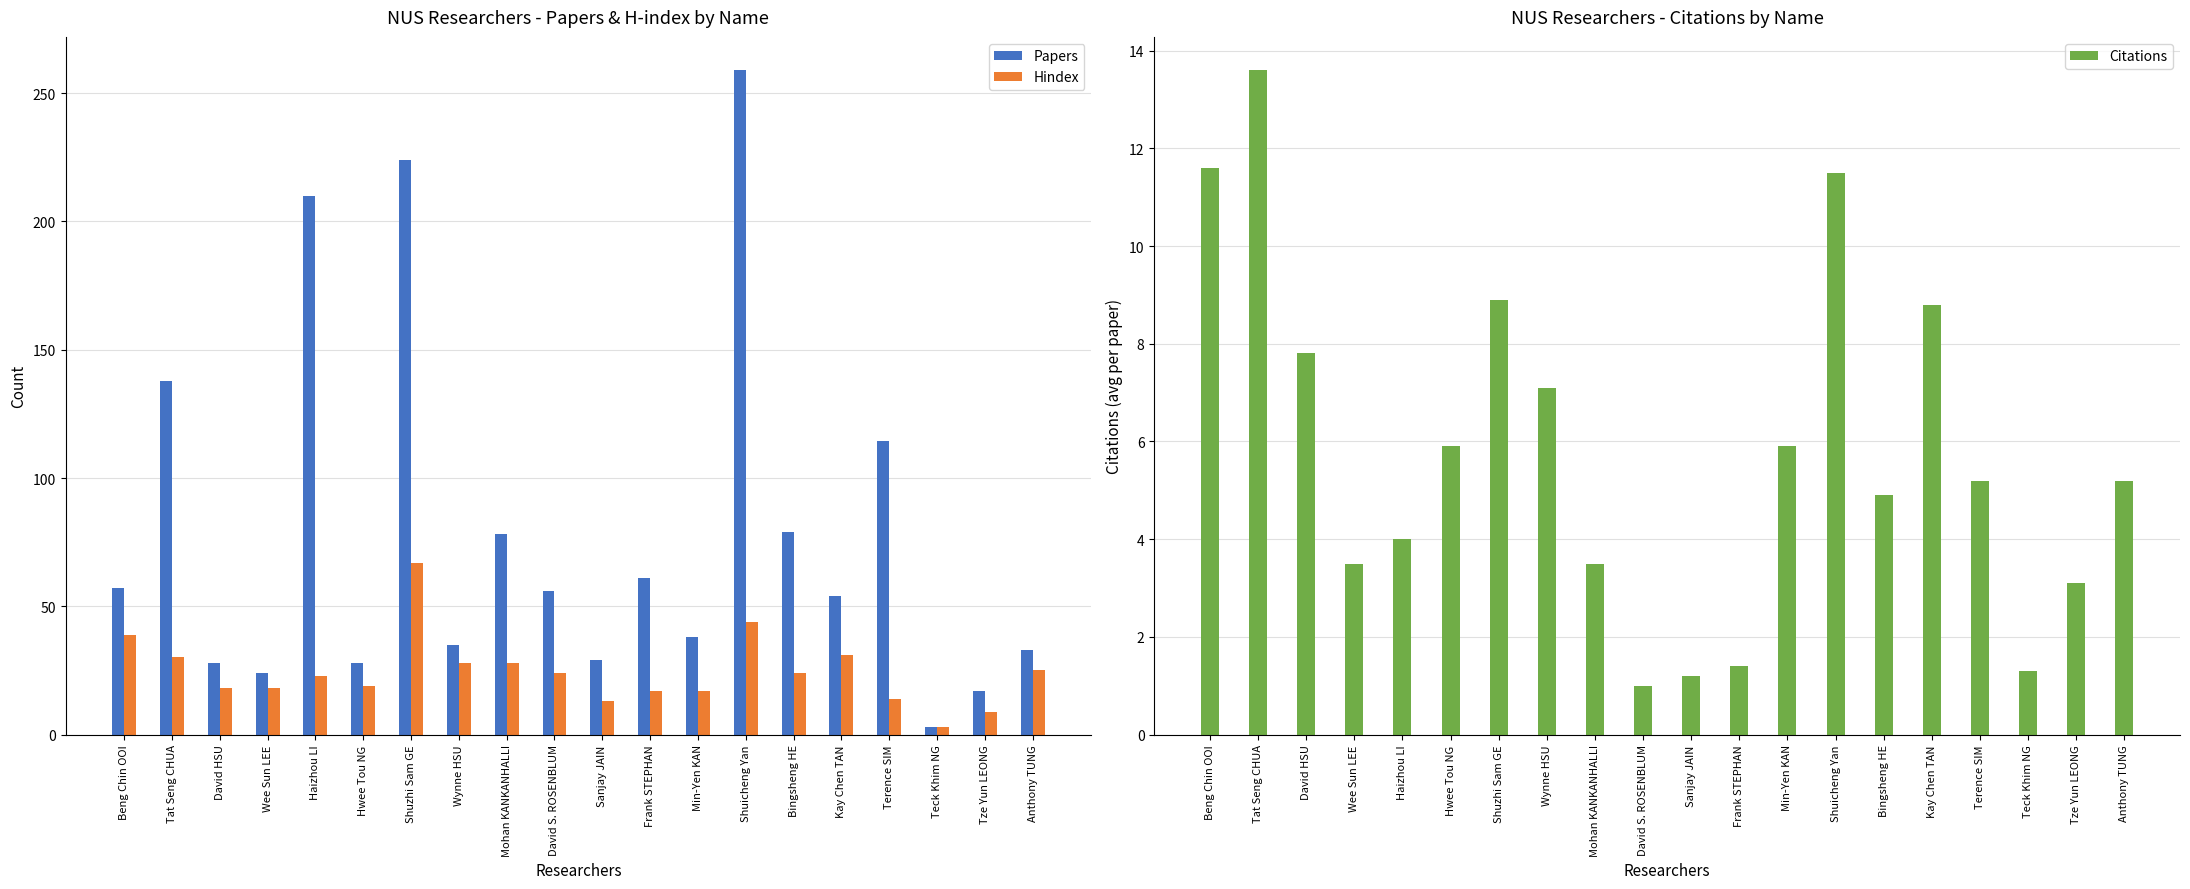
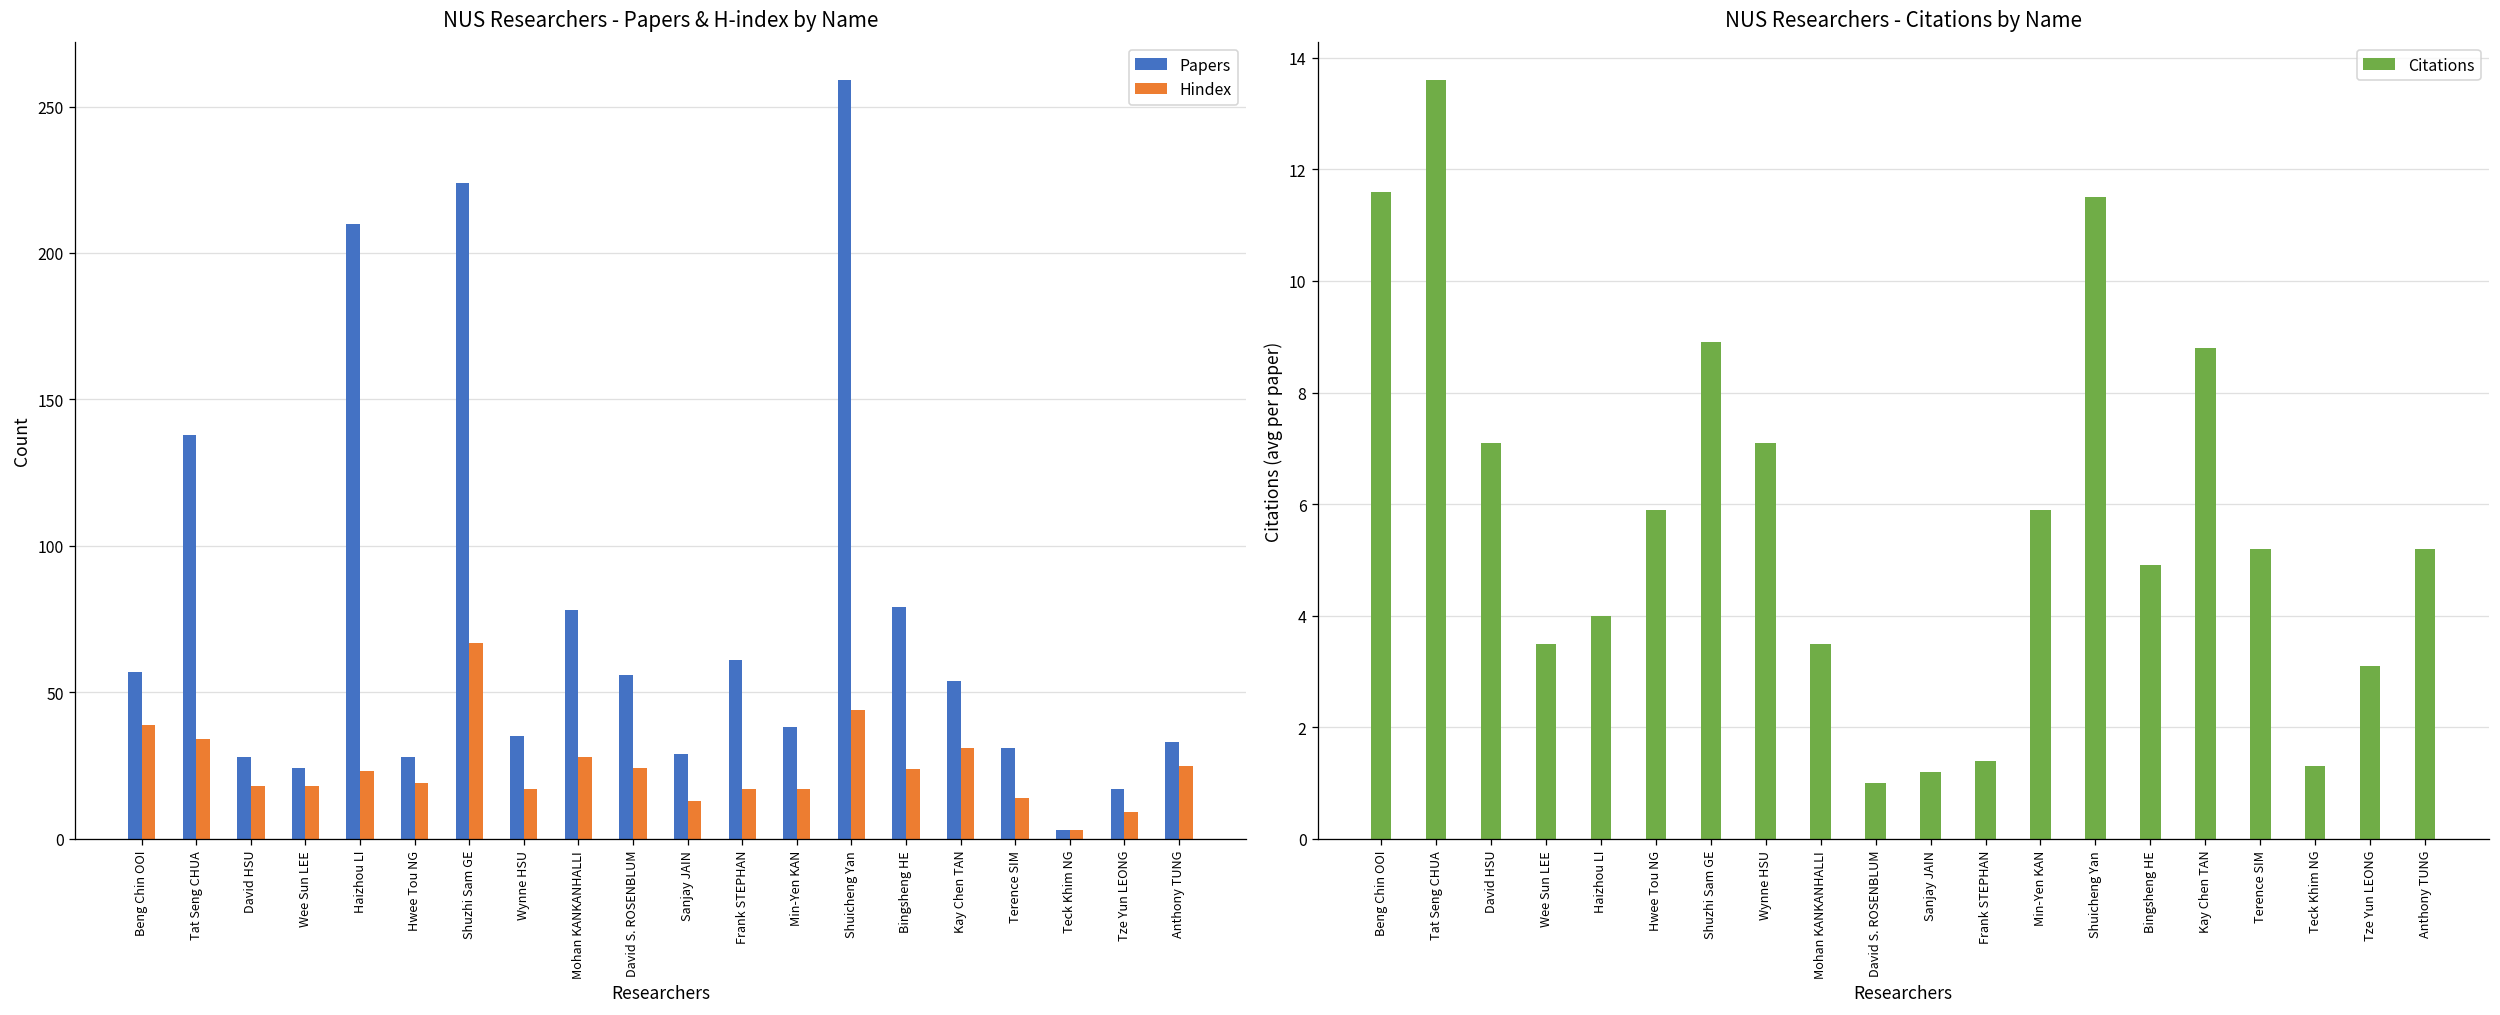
  {
    "NUS Researchers - Papers & H-index by Name": {
      "Papers": {
        "Beng Chin OOI": 57,
        "Tat Seng CHUA": 138,
        "David HSU": 28,
        "Wee Sun LEE": 24,
        "Haizhou LI": 210,
        "Hwee Tou NG": 28,
        "Shuzhi Sam GE": 224,
        "Wynne HSU": 35,
        "Mohan KANKANHALLI": 78,
        "David S. ROSENBLUM": 56,
        "Sanjay JAIN": 29,
        "Frank STEPHAN": 61,
        "Min-Yen KAN": 38,
        "Shuicheng Yan": 259,
        "Bingsheng HE": 79,
        "Kay Chen TAN": 54,
-       "Terence SIM": 115,
+       "Terence SIM": 31,
        "Teck Khim NG": 3,
        "Tze Yun LEONG": 17,
        "Anthony TUNG": 33
      },
      "Hindex": {
        "Beng Chin OOI": 39,
-       "Tat Seng CHUA": 30,
+       "Tat Seng CHUA": 34,
        "David HSU": 18,
        "Wee Sun LEE": 18,
        "Haizhou LI": 23,
        "Hwee Tou NG": 19,
        "Shuzhi Sam GE": 67,
-       "Wynne HSU": 28,
+       "Wynne HSU": 17,
        "Mohan KANKANHALLI": 28,
        "David S. ROSENBLUM": 24,
        "Sanjay JAIN": 13,
        "Frank STEPHAN": 17,
        "Min-Yen KAN": 17,
        "Shuicheng Yan": 44,
        "Bingsheng HE": 24,
        "Kay Chen TAN": 31,
        "Terence SIM": 14,
        "Teck Khim NG": 3,
        "Tze Yun LEONG": 9,
        "Anthony TUNG": 25
      }
    },
    "NUS Researchers - Citations by Name": {
      "Beng Chin OOI": 11.6,
      "Tat Seng CHUA": 13.6,
-     "David HSU": 7.8,
+     "David HSU": 7.1,
      "Wee Sun LEE": 3.5,
      "Haizhou LI": 4.0,
      "Hwee Tou NG": 5.9,
      "Shuzhi Sam GE": 8.9,
      "Wynne HSU": 7.1,
      "Mohan KANKANHALLI": 3.5,
      "David S. ROSENBLUM": 1.0,
      "Sanjay JAIN": 1.2,
      "Frank STEPHAN": 1.4,
      "Min-Yen KAN": 5.9,
      "Shuicheng Yan": 11.5,
      "Bingsheng HE": 4.9,
      "Kay Chen TAN": 8.8,
      "Terence SIM": 5.2,
      "Teck Khim NG": 1.3,
      "Tze Yun LEONG": 3.1,
      "Anthony TUNG": 5.2
    }
  }
